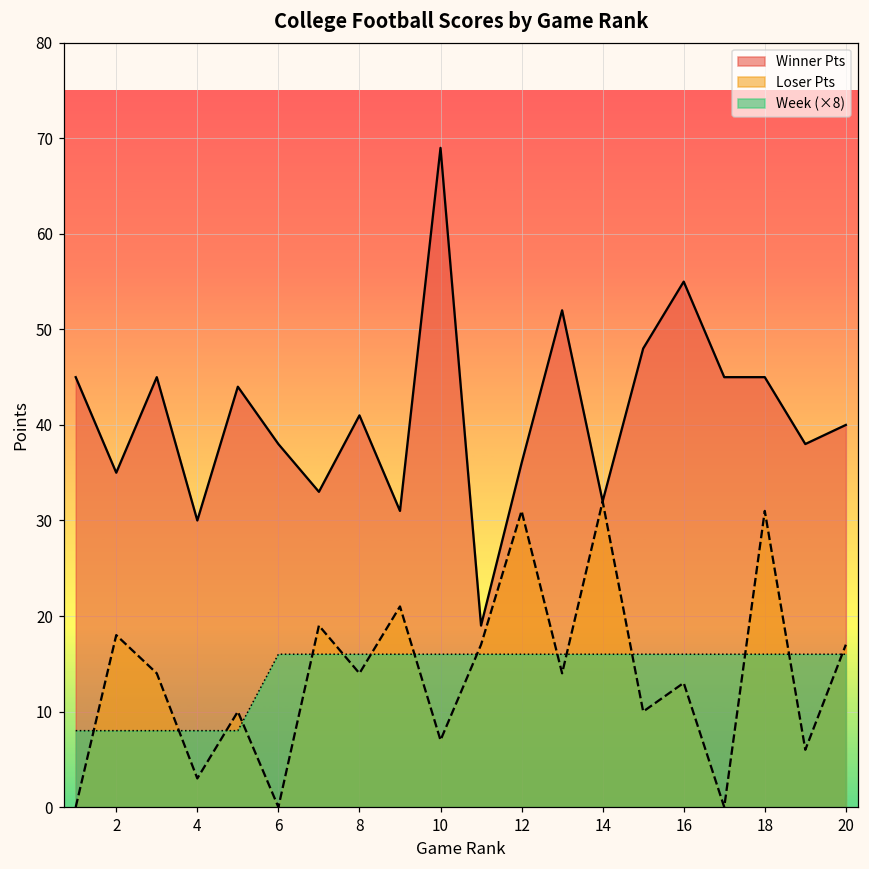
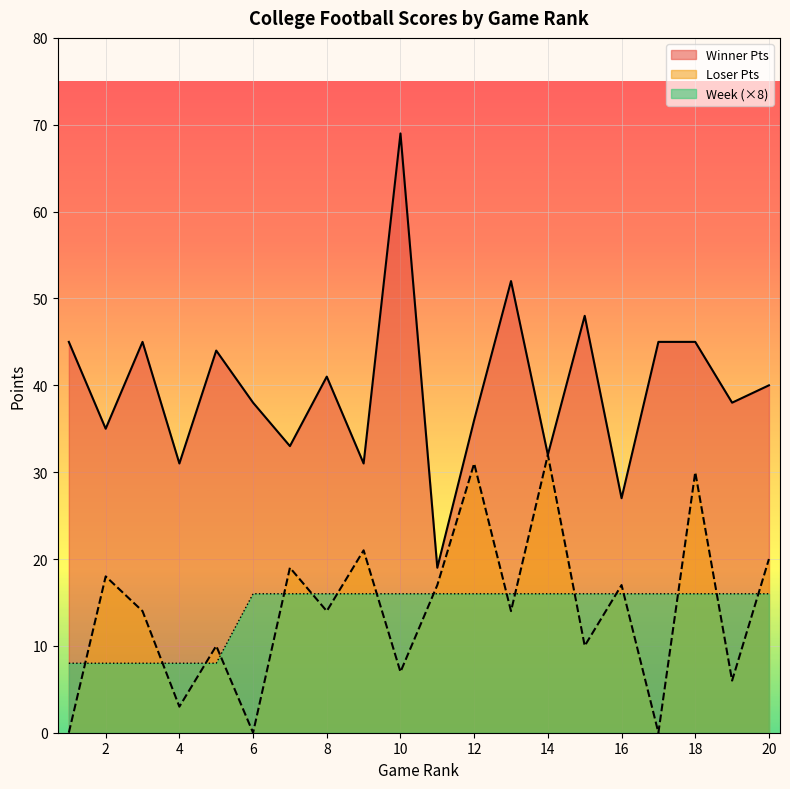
  {
    "Winner Pts": {
      "2": 35,
-     "4": 30,
+     "4": 31,
      "6": 38,
      "8": 41,
      "10": 69,
      "12": 36,
-     "16": 55,
+     "16": 27,
      "18": 45,
      "20": 40
    },
    "Loser Pts": {
      "2": 18,
      "4": 3,
      "6": 0,
      "8": 14,
      "10": 7,
      "12": 31,
-     "16": 13,
-     "18": 31,
-     "20": 17
+     "16": 17,
+     "18": 30,
+     "20": 20
    },
    "Week (×8)": {
      "2": 8,
      "4": 8,
      "6": 16,
      "8": 16,
      "10": 16,
      "12": 16,
      "14": 16,
      "16": 16,
      "18": 16,
      "20": 16
    }
  }
